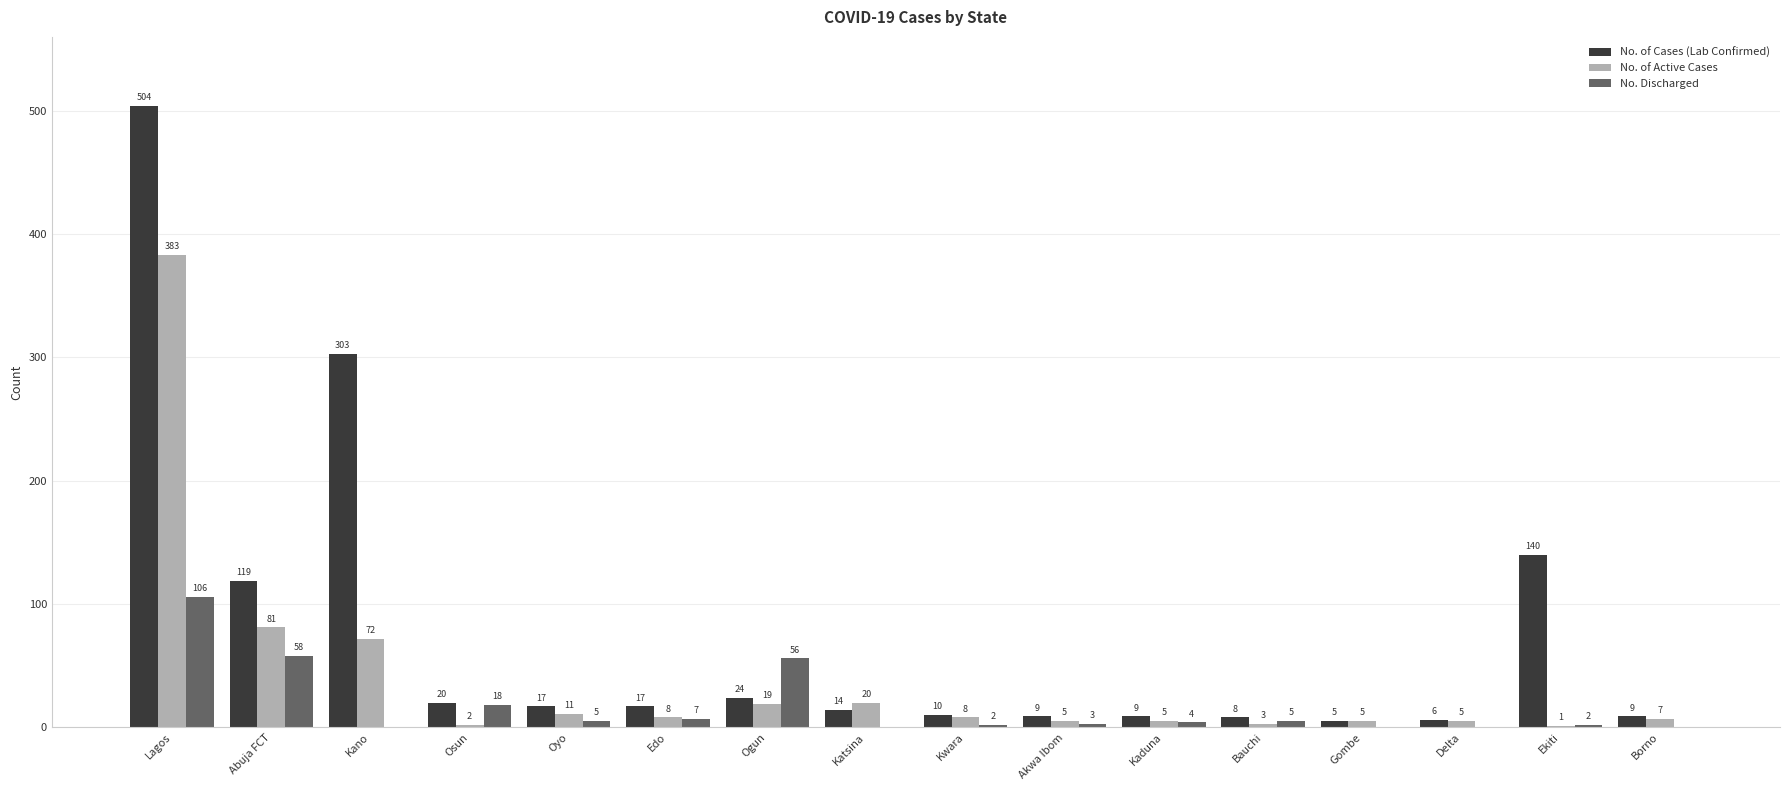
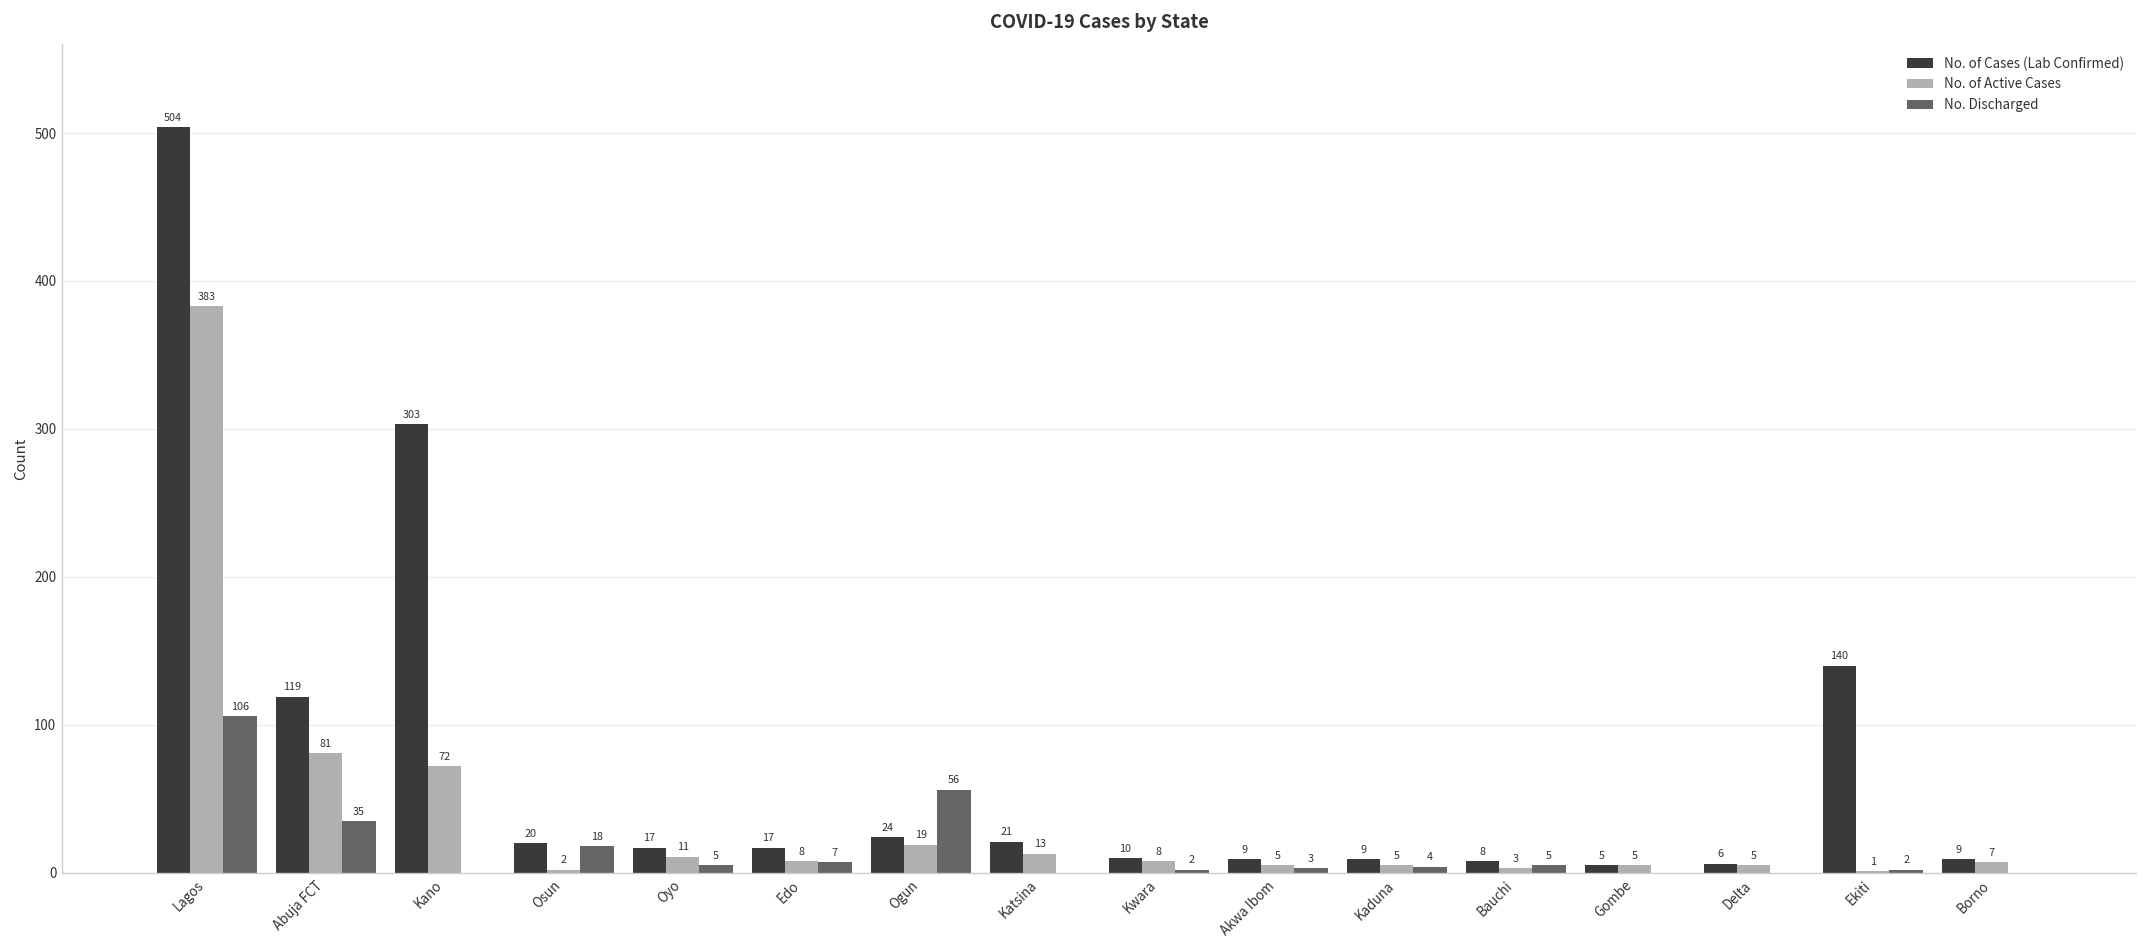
  {
    "No. of Cases (Lab Confirmed)": {
      "Lagos": 504,
      "Abuja FCT": 119,
      "Kano": 303,
      "Osun": 20,
      "Oyo": 17,
      "Edo": 17,
      "Ogun": 24,
-     "Katsina": 14,
+     "Katsina": 21,
      "Kwara": 10,
      "Akwa Ibom": 9,
      "Kaduna": 9,
      "Bauchi": 8,
      "Gombe": 5,
      "Delta": 6,
      "Ekiti": 140,
      "Borno": 9
    },
    "No. of Active Cases": {
      "Lagos": 383,
      "Abuja FCT": 81,
      "Kano": 72,
      "Osun": 2,
      "Oyo": 11,
      "Edo": 8,
      "Ogun": 19,
-     "Katsina": 20,
+     "Katsina": 13,
      "Kwara": 8,
      "Akwa Ibom": 5,
      "Kaduna": 5,
      "Bauchi": 3,
      "Gombe": 5,
      "Delta": 5,
      "Ekiti": 1,
      "Borno": 7
    },
    "No. Discharged": {
      "Lagos": 106,
-     "Abuja FCT": 58,
+     "Abuja FCT": 35,
      "Osun": 18,
      "Oyo": 5,
      "Edo": 7,
      "Ogun": 56,
      "Kwara": 2,
      "Akwa Ibom": 3,
      "Kaduna": 4,
      "Bauchi": 5,
      "Ekiti": 2
    }
  }
